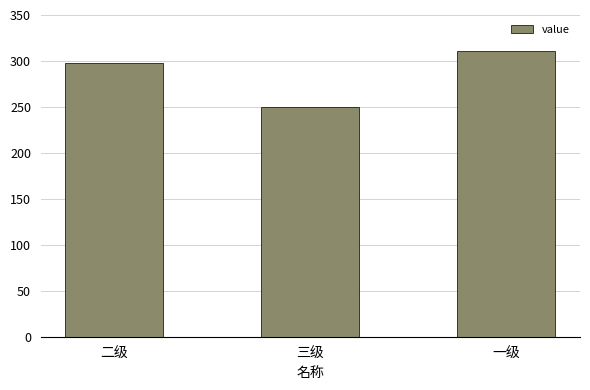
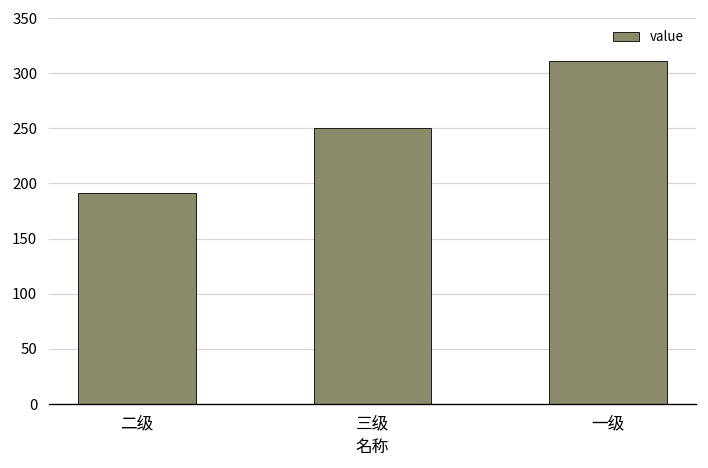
  {
-   "二级": 300,
+   "二级": 190,
    "三级": 250,
    "一级": 310
  }
